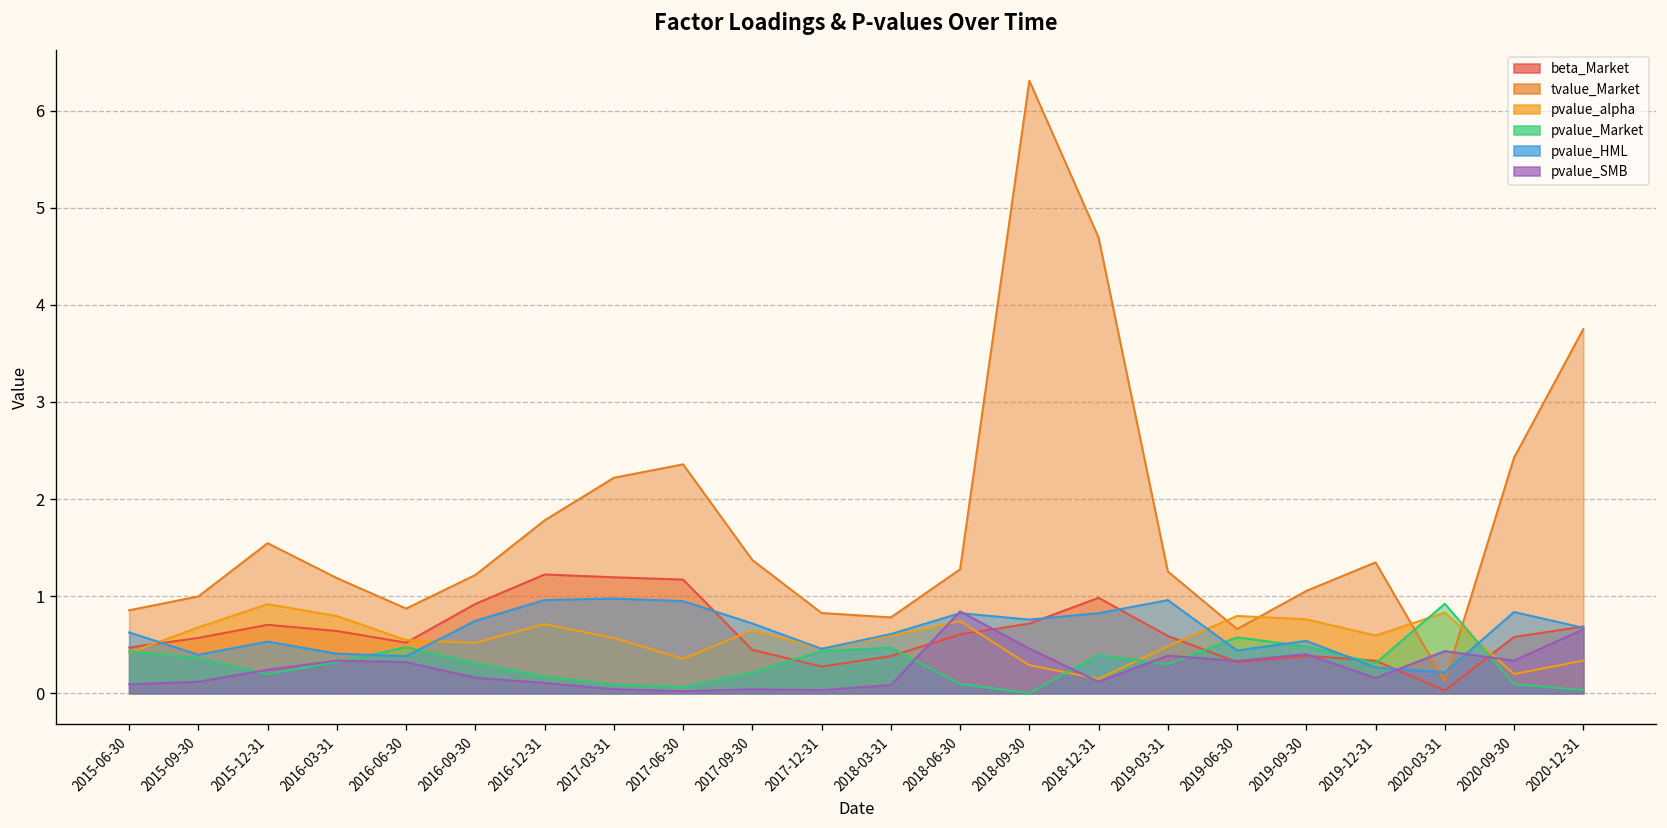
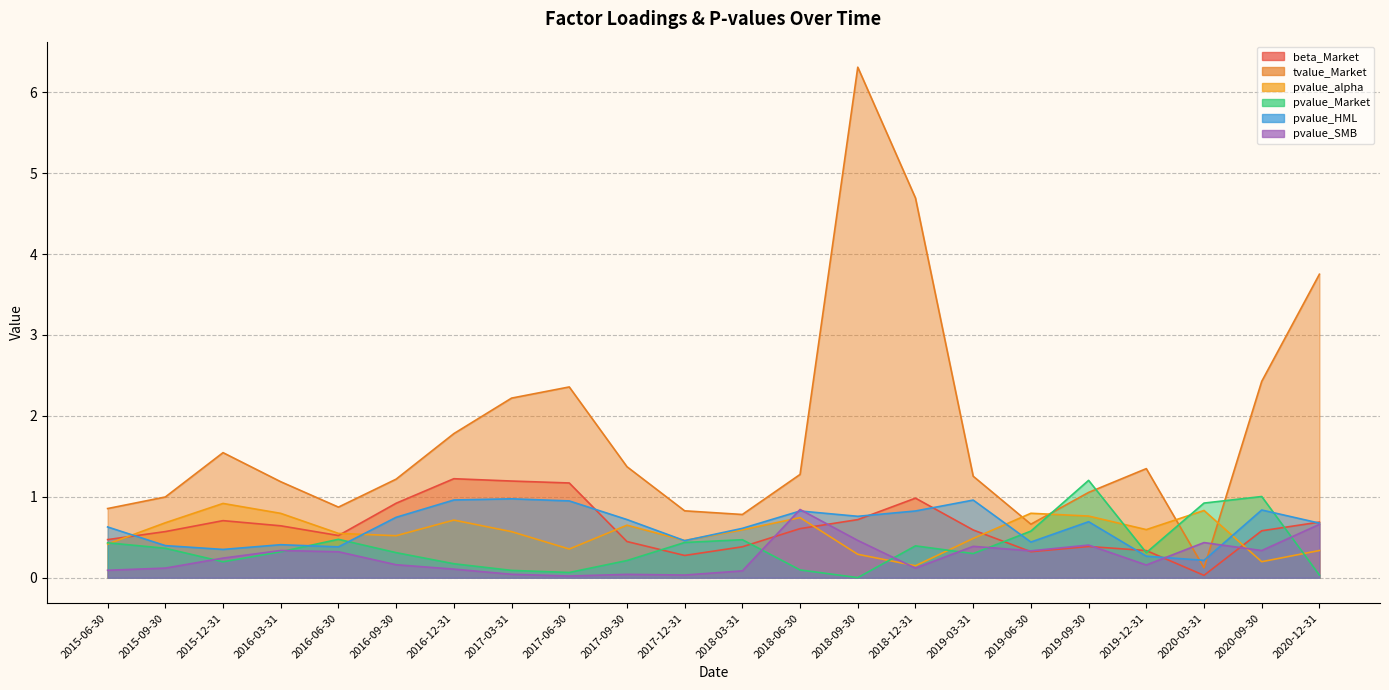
  {
    "pvalue_Market": {
      "2015-09-30": 0.4,
      "2015-12-31": 0.2,
      "2016-06-30": 0.5,
      "2016-09-30": 0.3,
      "2016-12-31": 0.2,
      "2017-03-31": 0.1,
      "2017-06-30": 0.1,
      "2017-09-30": 0.2,
      "2018-03-31": 0.5,
      "2018-06-30": 0.1,
      "2018-09-30": 0.0,
      "2018-12-31": 0.4,
      "2019-03-31": 0.3,
      "2019-06-30": 0.6,
-     "2019-09-30": 0.5,
+     "2019-09-30": 1.2,
      "2020-03-31": 0.9,
-     "2020-09-30": 0.1,
+     "2020-09-30": 1.0,
      "2020-12-31": 0.0
    },
    "pvalue_HML": {
      "2015-06-30": 0.6,
      "2015-09-30": 0.4,
-     "2015-12-31": 0.5,
+     "2015-12-31": 0.3,
      "2016-03-31": 0.4,
      "2016-06-30": 0.4,
      "2016-09-30": 0.7,
      "2016-12-31": 1.0,
      "2017-03-31": 1.0,
      "2017-06-30": 0.9,
      "2017-09-30": 0.7,
      "2018-09-30": 0.8,
      "2018-12-31": 0.8,
      "2019-03-31": 1.0,
      "2019-06-30": 0.4,
-     "2019-09-30": 0.5,
+     "2019-09-30": 0.7,
      "2019-12-31": 0.3,
      "2020-03-31": 0.2,
      "2020-09-30": 0.8
    },
    "pvalue_SMB": {
      "2015-06-30": 0.1,
      "2015-09-30": 0.1,
      "2015-12-31": 0.2,
      "2016-06-30": 0.3,
      "2016-09-30": 0.2,
      "2016-12-31": 0.1,
      "2017-03-31": 0.0,
      "2017-06-30": 0.0,
      "2017-09-30": 0.0,
      "2017-12-31": 0.0,
      "2018-03-31": 0.1,
      "2018-09-30": 0.5,
      "2019-03-31": 0.4,
      "2019-12-31": 0.2,
      "2020-03-31": 0.4,
      "2020-09-30": 0.3
    }
  }
